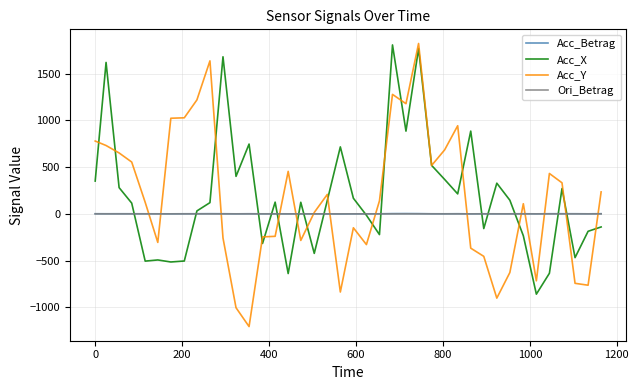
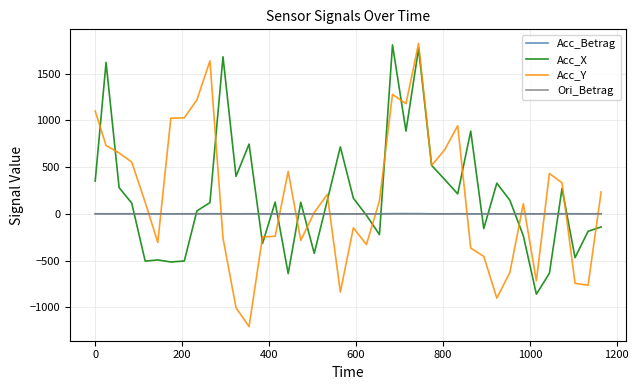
  {
    "Ori_Betrag": {
      "0": 0
    },
    "Acc_X": {
      "0": 400
    },
    "Acc_Y": {
-     "0": 800
+     "0": 1100
    }
  }
